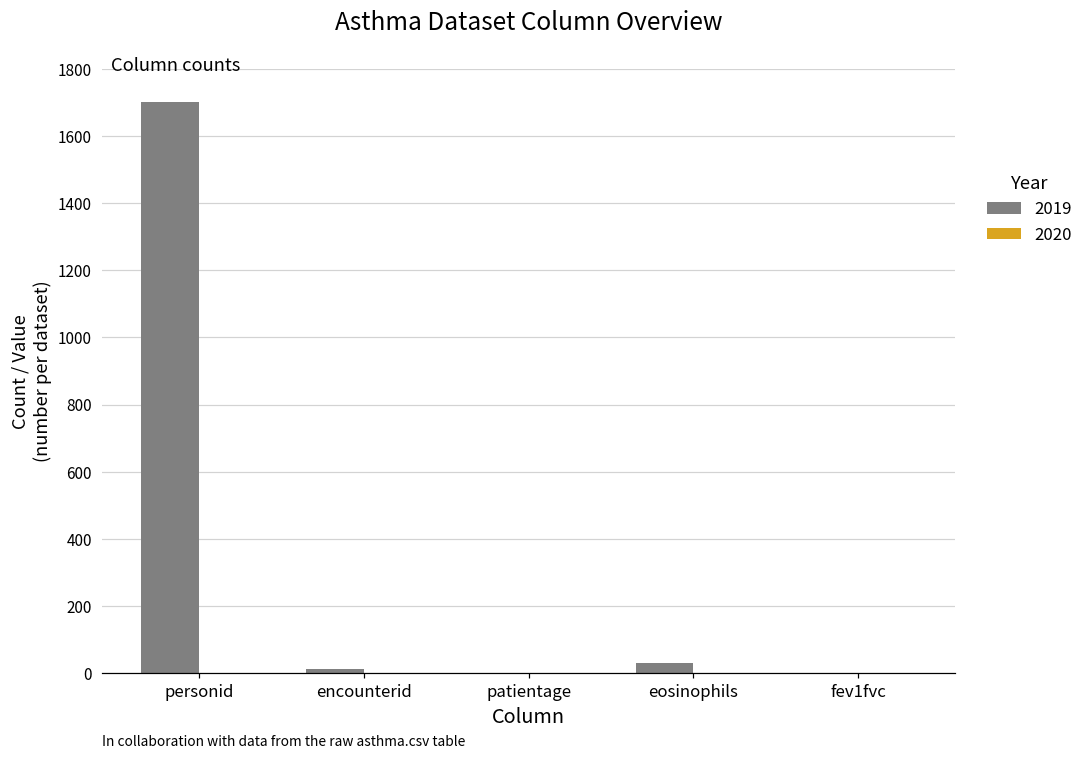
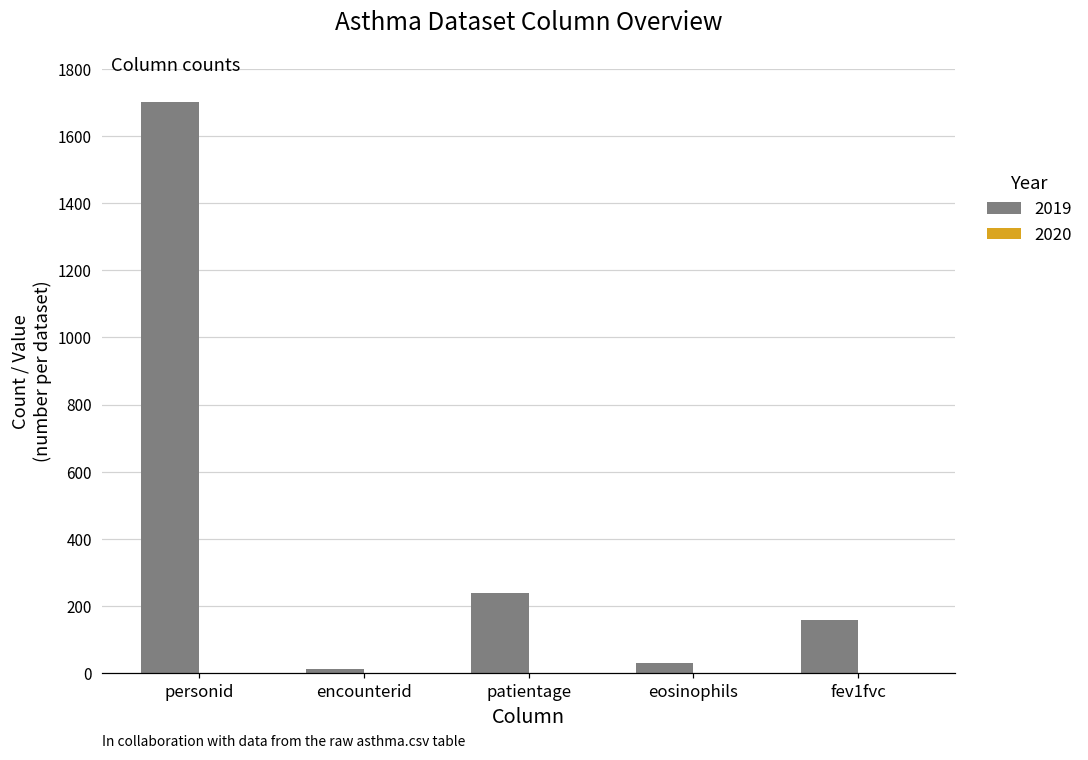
  {
    "2019": {
      "personid": 1700,
      "encounterid": 10,
-     "patientage": 0,
+     "patientage": 240,
      "eosinophils": 30,
-     "fev1fvc": 0
+     "fev1fvc": 160
    }
  }
